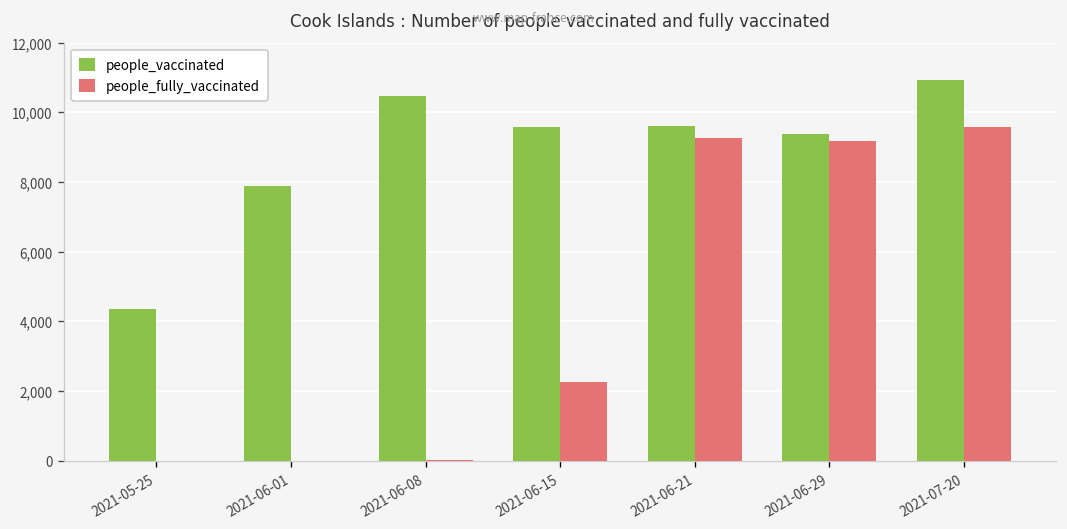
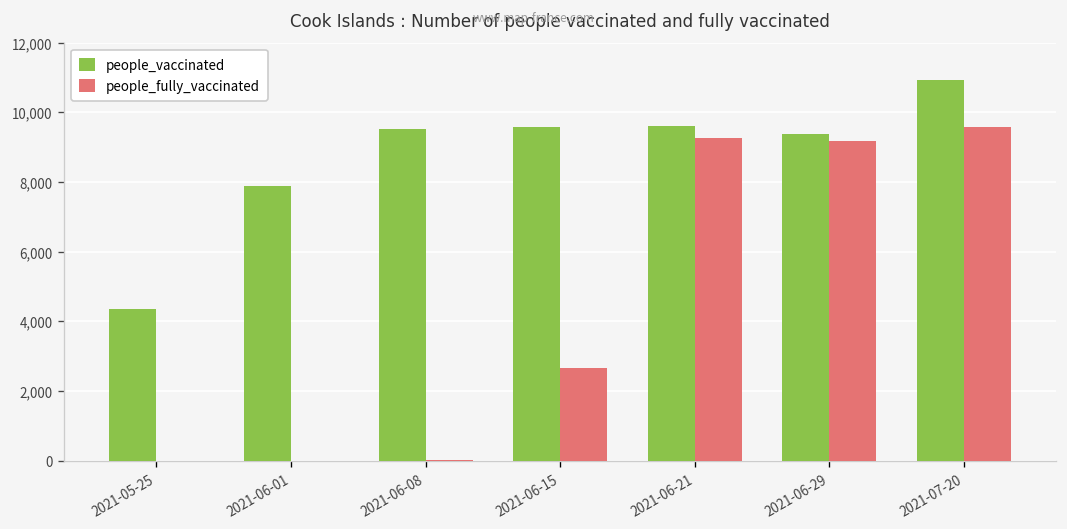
  {
    "people_vaccinated": {
      "2021-05-25": "4,400",
      "2021-06-01": "7,900",
-     "2021-06-08": "10,500",
+     "2021-06-08": "9,500",
      "2021-06-15": "9,600",
      "2021-06-21": "9,600",
      "2021-06-29": "9,400",
      "2021-07-20": "10,900"
    },
    "people_fully_vaccinated": {
      "2021-05-25": "0",
      "2021-06-01": "0",
-     "2021-06-15": "2,300",
+     "2021-06-15": "2,700",
      "2021-06-21": "9,300",
      "2021-06-29": "9,200",
      "2021-07-20": "9,600"
    }
  }
